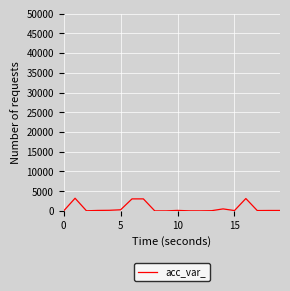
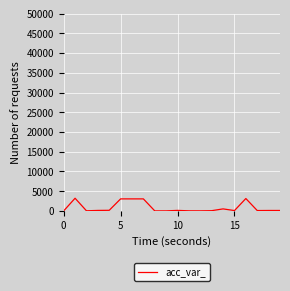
  {
    "0": 0,
-   "5": 0,
+   "5": 3000,
    "10": 0,
    "15": 0
  }
